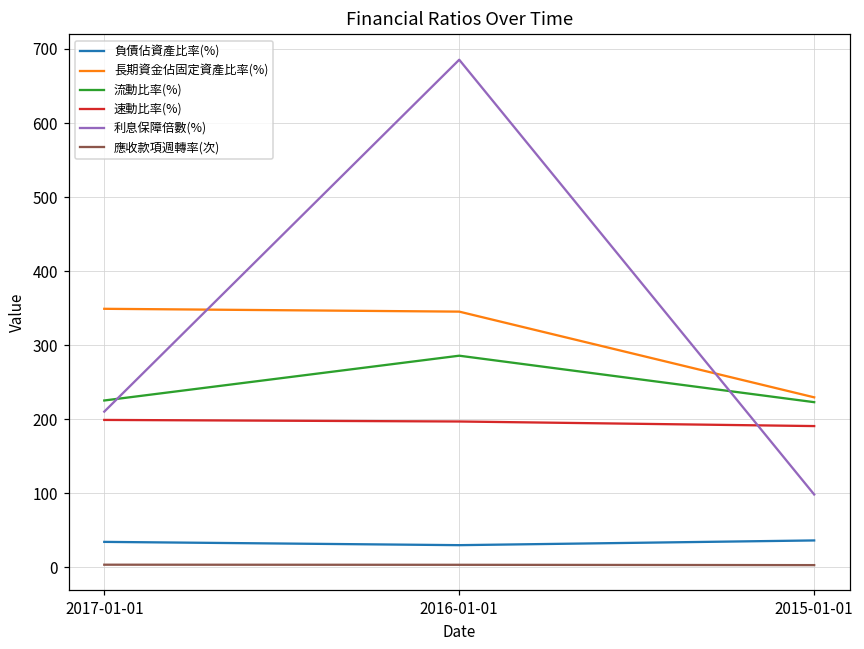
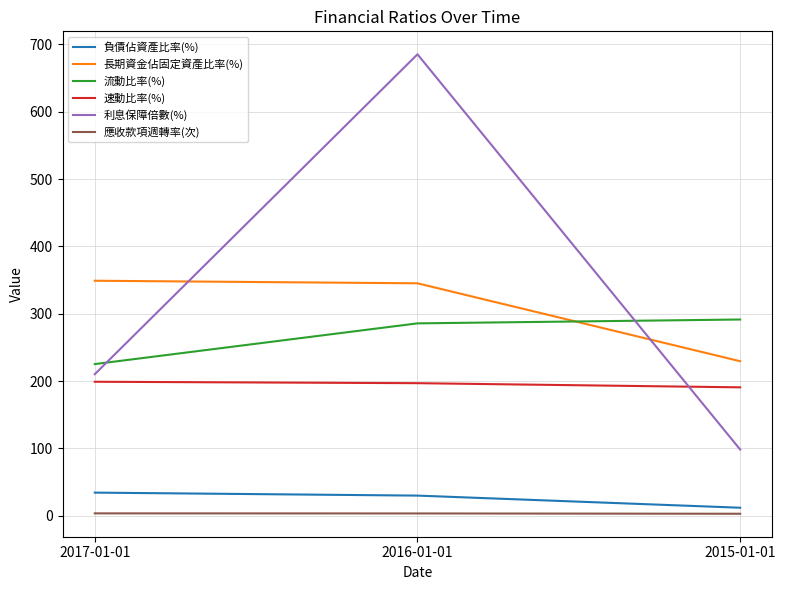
  {
    "負債佔資產比率(%)": {
      "2017-01-01": 30,
      "2016-01-01": 30,
-     "2015-01-01": 40
+     "2015-01-01": 10
    },
    "長期資金佔固定資產比率(%)": {
      "2017-01-01": 350,
      "2016-01-01": 350,
      "2015-01-01": 230
    },
    "流動比率(%)": {
      "2017-01-01": 230,
      "2016-01-01": 290,
-     "2015-01-01": 220
+     "2015-01-01": 290
    },
    "速動比率(%)": {
      "2017-01-01": 200,
      "2016-01-01": 200,
      "2015-01-01": 190
    },
    "利息保障倍數(%)": {
      "2017-01-01": 210,
      "2016-01-01": 690,
      "2015-01-01": 100
    },
    "應收款項週轉率(次)": {
      "2017-01-01": 0,
      "2016-01-01": 0,
      "2015-01-01": 0
    }
  }
